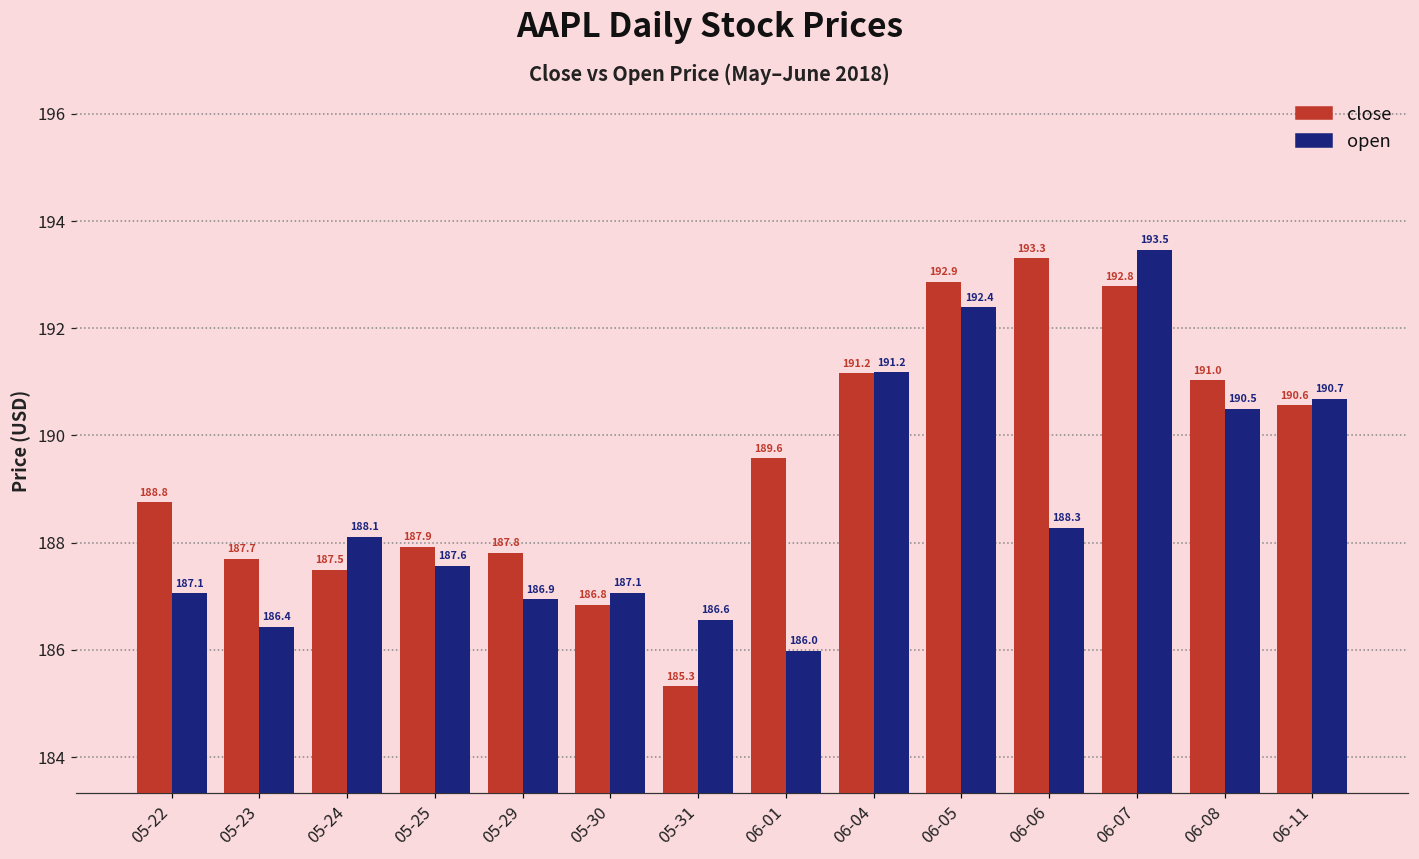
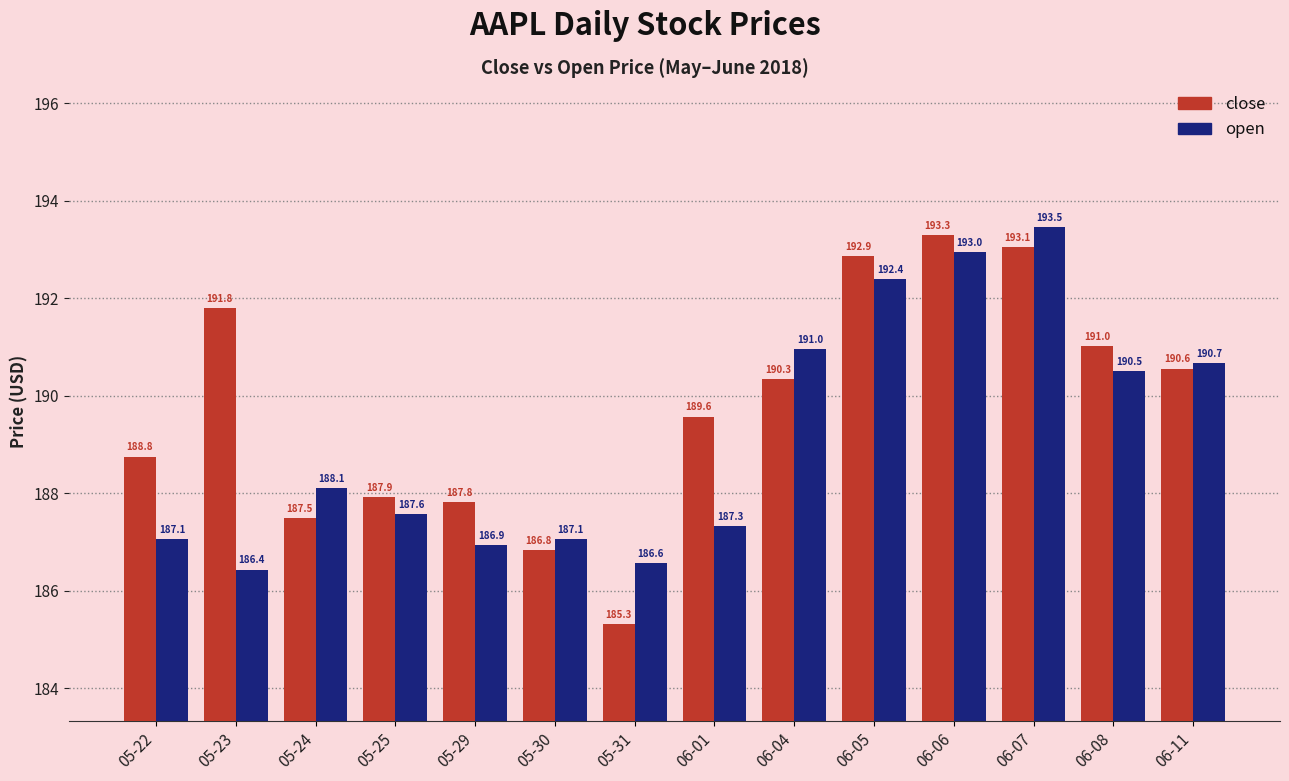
  {
    "close": {
      "05-22": 188.8,
-     "05-23": 187.7,
+     "05-23": 191.8,
      "05-24": 187.5,
      "05-25": 187.9,
      "05-29": 187.8,
      "05-30": 186.8,
      "05-31": 185.3,
      "06-01": 189.6,
-     "06-04": 191.2,
+     "06-04": 190.3,
      "06-05": 192.9,
      "06-06": 193.3,
-     "06-07": 192.8,
+     "06-07": 193.1,
      "06-08": 191.0,
      "06-11": 190.6
    },
    "open": {
      "05-22": 187.1,
      "05-23": 186.4,
      "05-24": 188.1,
      "05-25": 187.6,
      "05-29": 186.9,
      "05-30": 187.1,
      "05-31": 186.6,
-     "06-01": 186.0,
-     "06-04": 191.2,
+     "06-01": 187.3,
+     "06-04": 191.0,
      "06-05": 192.4,
-     "06-06": 188.3,
+     "06-06": 193.0,
      "06-07": 193.5,
      "06-08": 190.5,
      "06-11": 190.7
    }
  }
